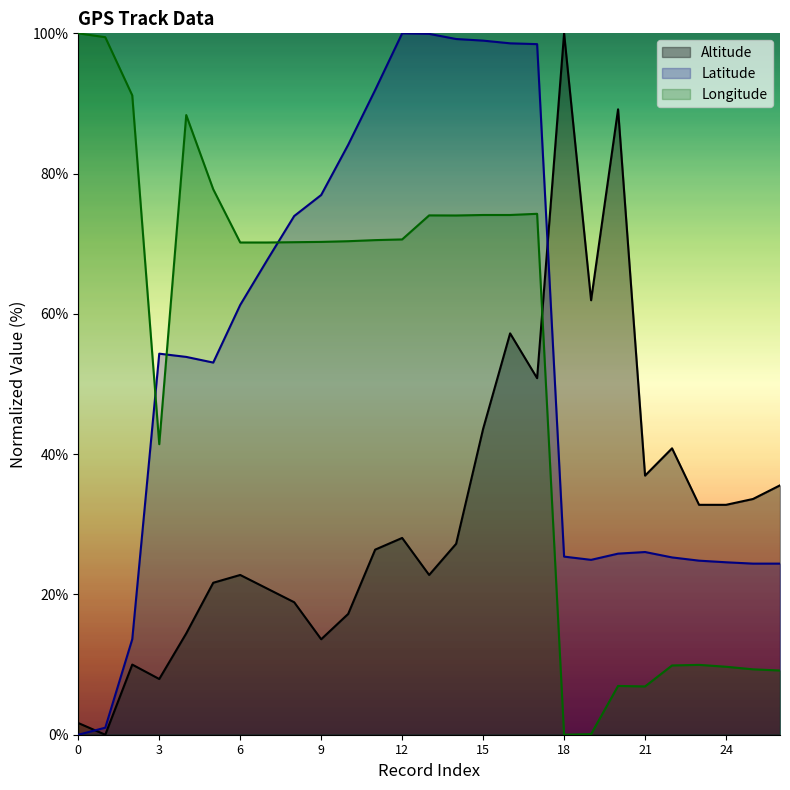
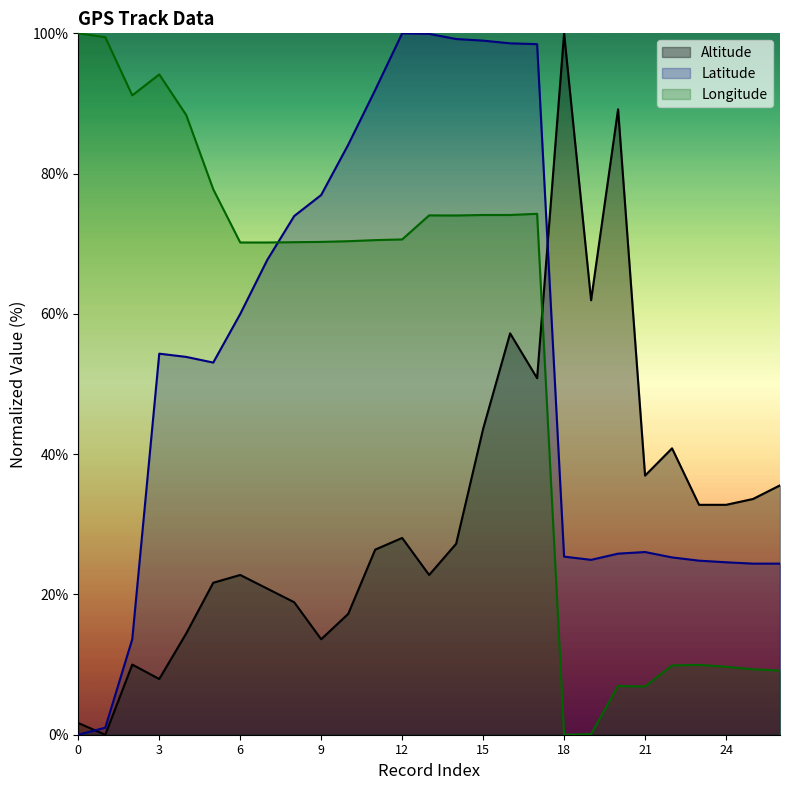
  {
    "Altitude": {
      "0": "2%",
      "3": "8%",
      "6": "23%",
      "9": "14%",
      "12": "28%",
      "15": "44%",
      "18": "100%",
      "21": "37%",
      "24": "33%"
    },
    "Latitude": {
      "0": "0%",
      "3": "54%",
-     "6": "61%",
+     "6": "60%",
      "9": "77%",
      "12": "100%",
      "15": "99%",
      "18": "25%",
      "21": "26%",
      "24": "25%"
    },
    "Longitude": {
      "0": "100%",
-     "3": "41%",
+     "3": "94%",
      "6": "70%",
      "9": "70%",
      "12": "71%",
      "15": "74%",
      "18": "0%",
      "21": "7%",
      "24": "10%"
    }
  }
